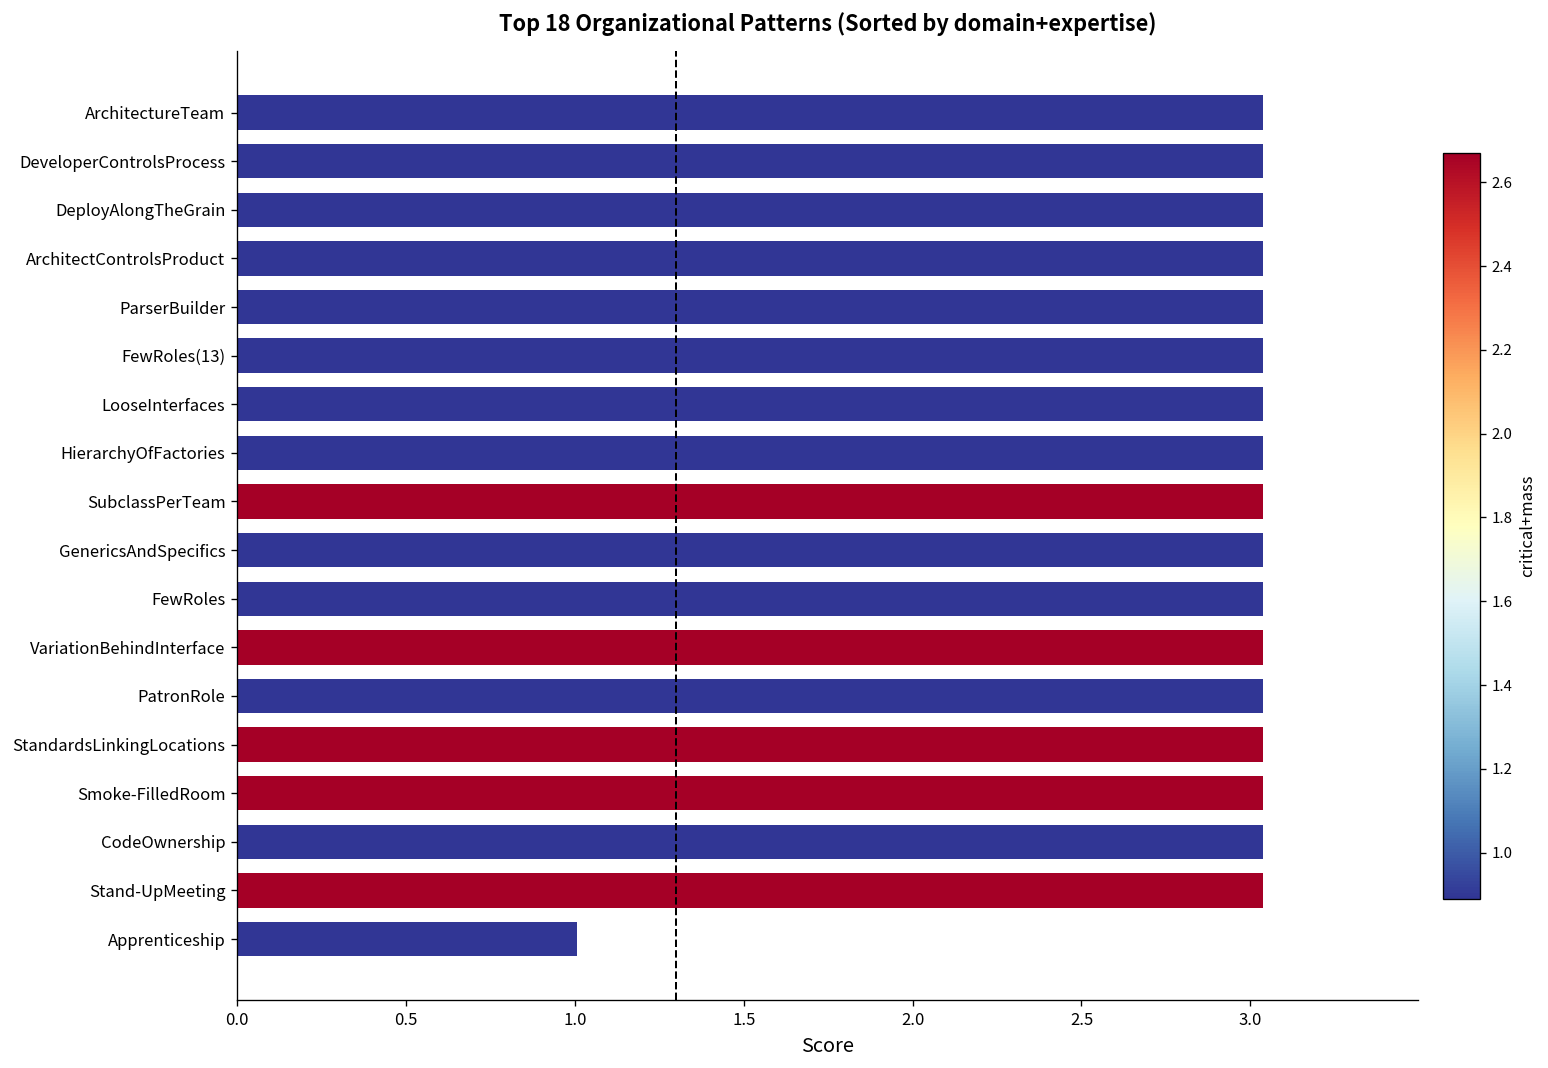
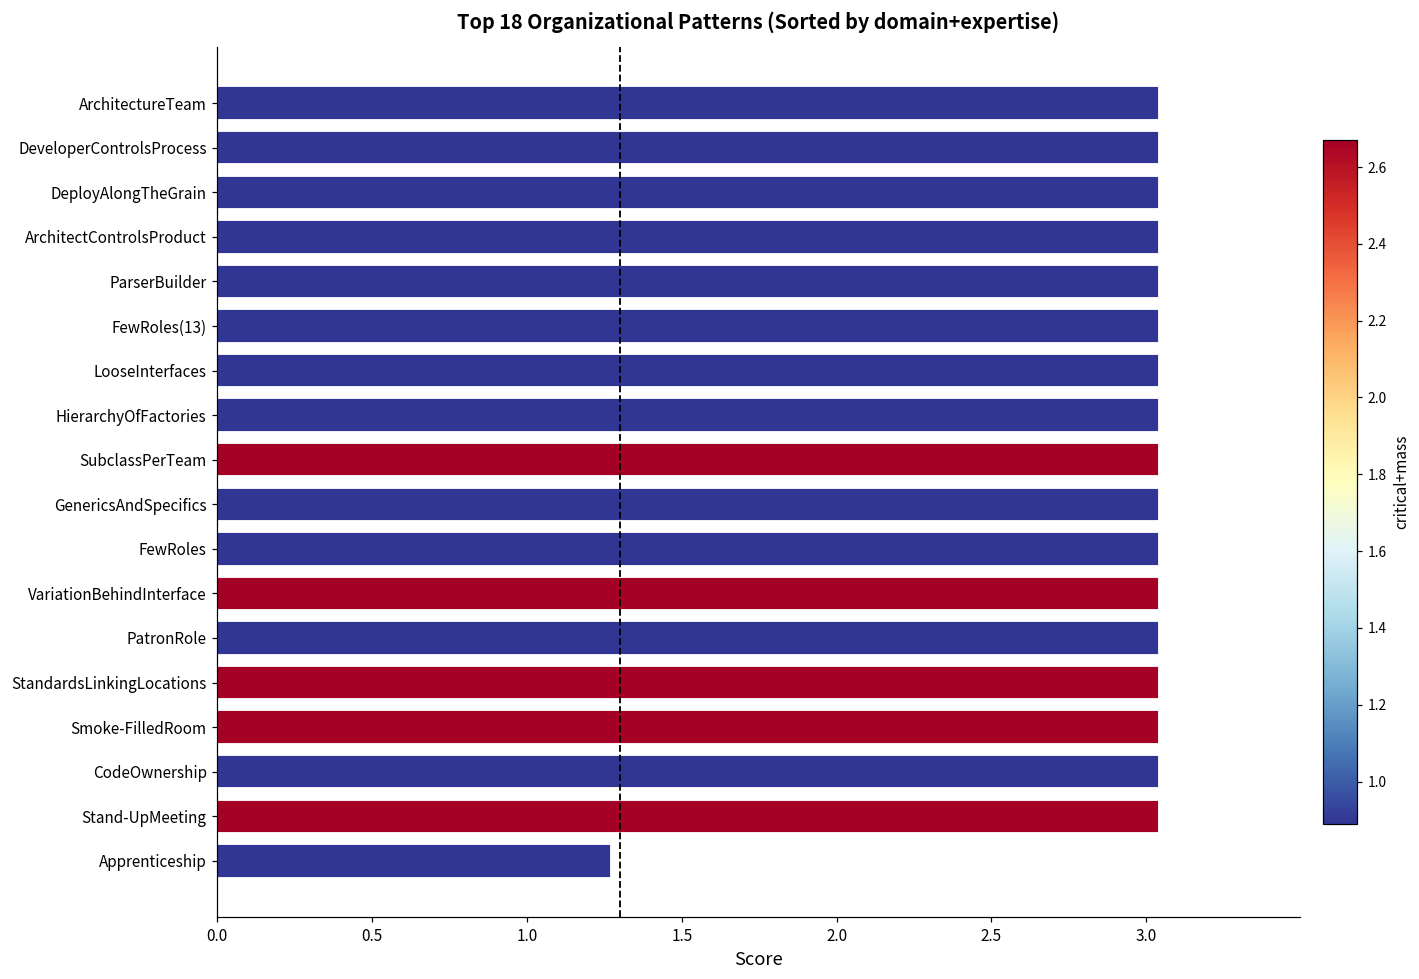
  {
    "ArchitectureTeam": 3.04,
    "DeveloperControlsProcess": 3.04,
    "DeployAlongTheGrain": 3.04,
    "ArchitectControlsProduct": 3.04,
    "ParserBuilder": 3.04,
    "FewRoles(13)": 3.04,
    "LooseInterfaces": 3.04,
    "HierarchyOfFactories": 3.04,
    "SubclassPerTeam": 3.04,
    "GenericsAndSpecifics": 3.04,
    "FewRoles": 3.04,
    "VariationBehindInterface": 3.04,
    "PatronRole": 3.04,
    "StandardsLinkingLocations": 3.04,
    "Smoke-FilledRoom": 3.04,
    "CodeOwnership": 3.04,
    "Stand-UpMeeting": 3.04,
-   "Apprenticeship": 1.01
+   "Apprenticeship": 1.27
  }
